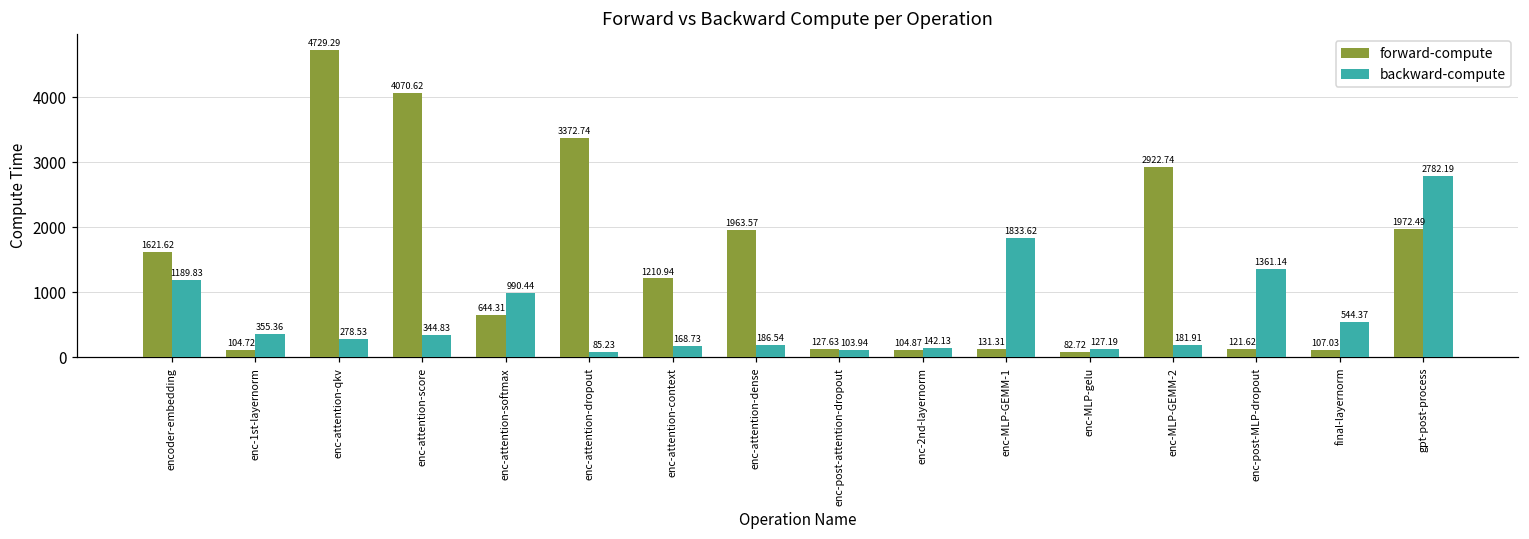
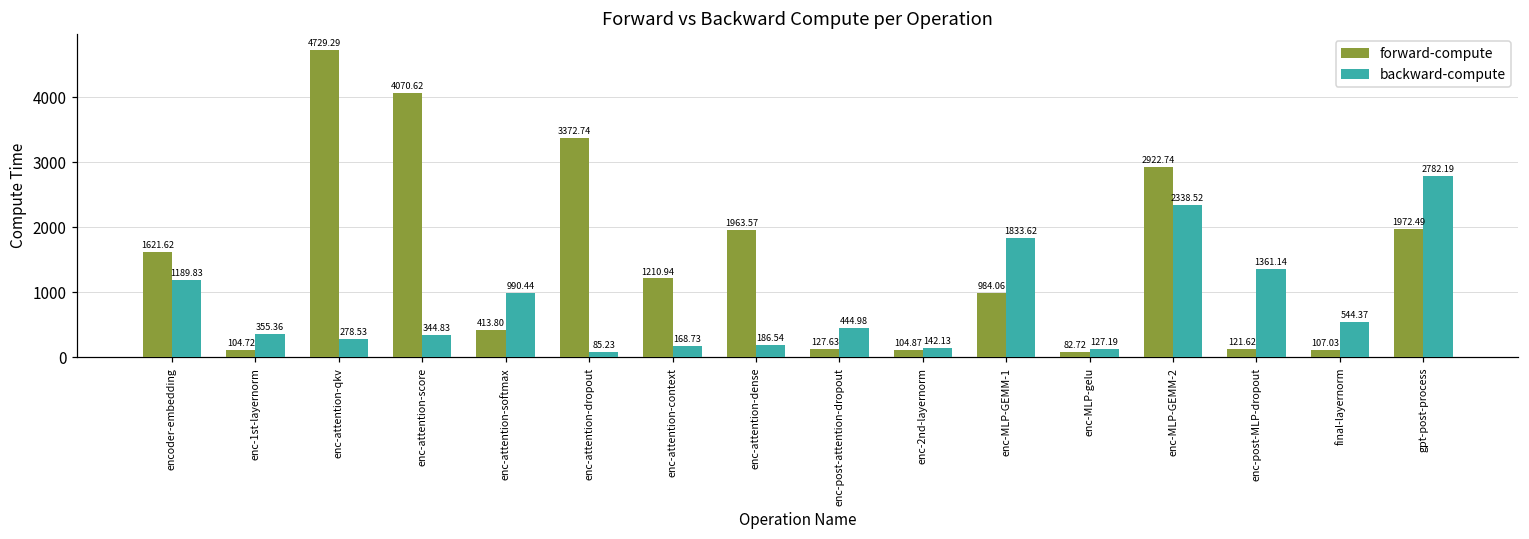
  {
    "forward-compute": {
      "encoder-embedding": 1621.62,
      "enc-1st-layernorm": 104.72,
      "enc-attention-qkv": 4729.29,
      "enc-attention-score": 4070.62,
-     "enc-attention-softmax": 644.31,
+     "enc-attention-softmax": 413.80,
      "enc-attention-dropout": 3372.74,
      "enc-attention-context": 1210.94,
      "enc-attention-dense": 1963.57,
      "enc-post-attention-dropout": 127.63,
      "enc-2nd-layernorm": 104.87,
-     "enc-MLP-GEMM-1": 131.31,
+     "enc-MLP-GEMM-1": 984.06,
      "enc-MLP-gelu": 82.72,
      "enc-MLP-GEMM-2": 2922.74,
      "enc-post-MLP-dropout": 121.62,
      "final-layernorm": 107.03,
      "gpt-post-process": 1972.49
    },
    "backward-compute": {
      "encoder-embedding": 1189.83,
      "enc-1st-layernorm": 355.36,
      "enc-attention-qkv": 278.53,
      "enc-attention-score": 344.83,
      "enc-attention-softmax": 990.44,
      "enc-attention-dropout": 85.23,
      "enc-attention-context": 168.73,
      "enc-attention-dense": 186.54,
-     "enc-post-attention-dropout": 103.94,
+     "enc-post-attention-dropout": 444.98,
      "enc-2nd-layernorm": 142.13,
      "enc-MLP-GEMM-1": 1833.62,
      "enc-MLP-gelu": 127.19,
-     "enc-MLP-GEMM-2": 181.91,
+     "enc-MLP-GEMM-2": 2338.52,
      "enc-post-MLP-dropout": 1361.14,
      "final-layernorm": 544.37,
      "gpt-post-process": 2782.19
    }
  }
